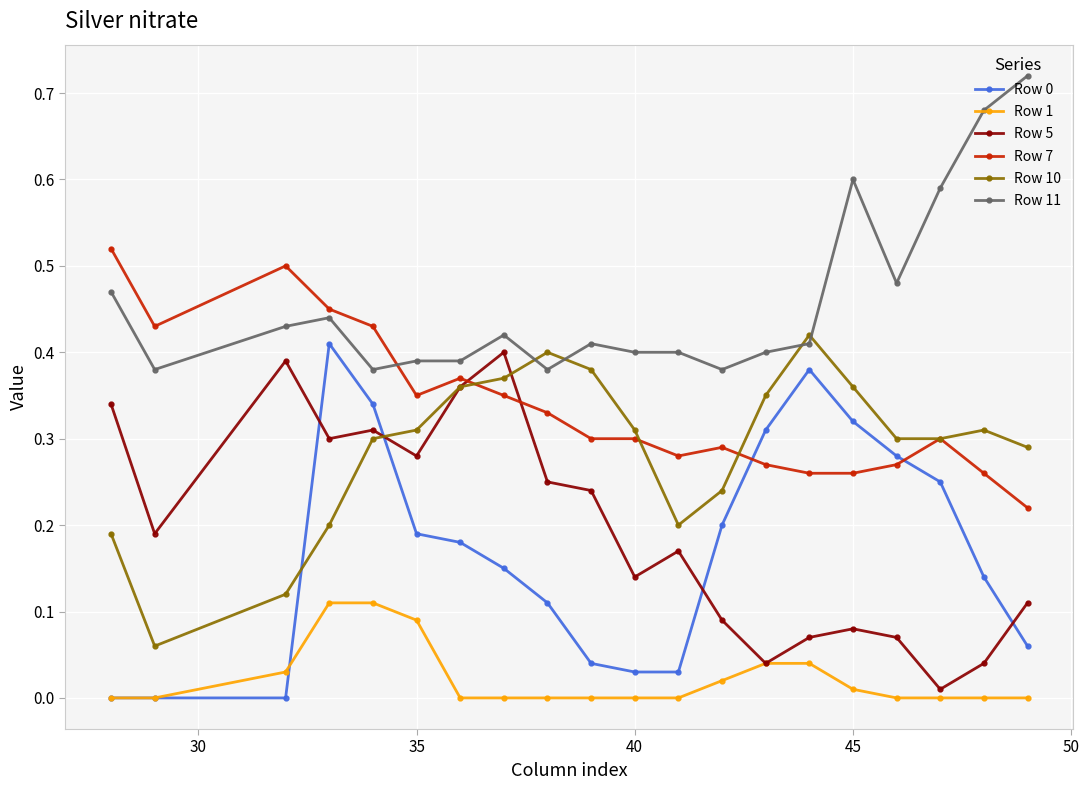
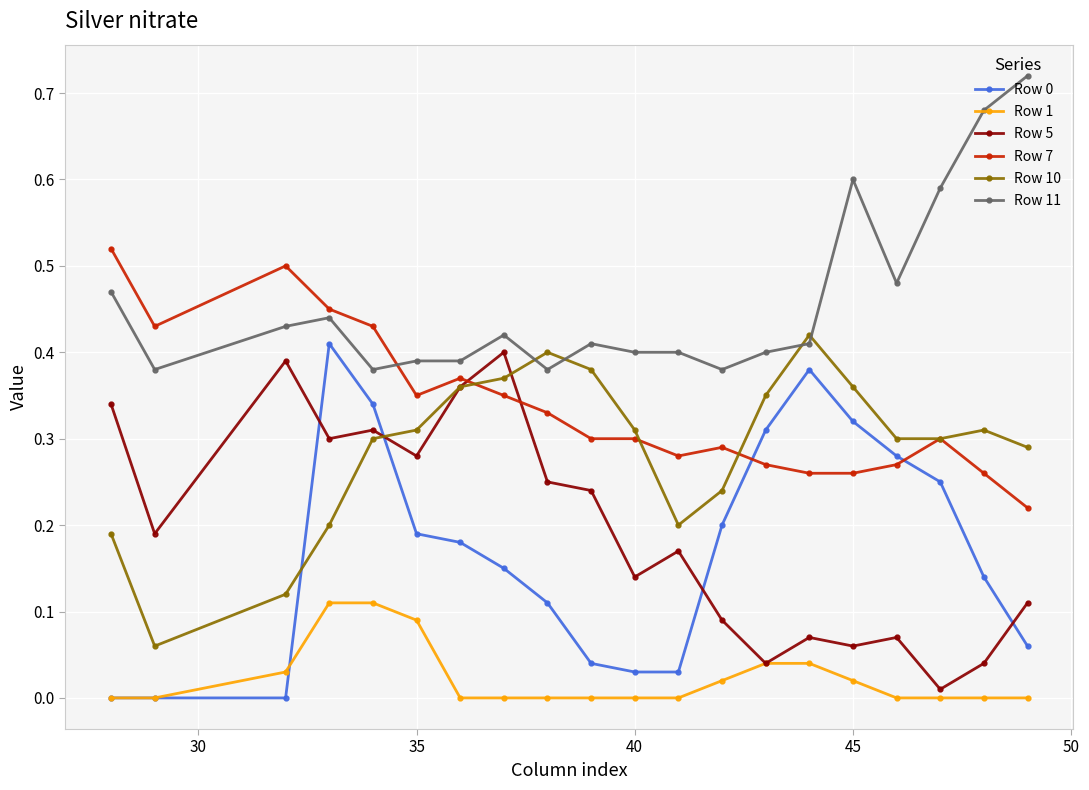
  {
    "Row 0": {
      "35": 0.19,
      "40": 0.03,
      "45": 0.32
    },
    "Row 1": {
      "35": 0.09,
      "40": 0.00,
-     "45": 0.01
+     "45": 0.02
    },
    "Row 5": {
      "35": 0.28,
      "40": 0.14,
-     "45": 0.08
+     "45": 0.06
    },
    "Row 7": {
      "35": 0.35,
      "40": 0.30,
      "45": 0.26
    },
    "Row 10": {
      "35": 0.31,
      "40": 0.31,
      "45": 0.36
    },
    "Row 11": {
      "35": 0.39,
      "40": 0.40,
      "45": 0.60
    }
  }
